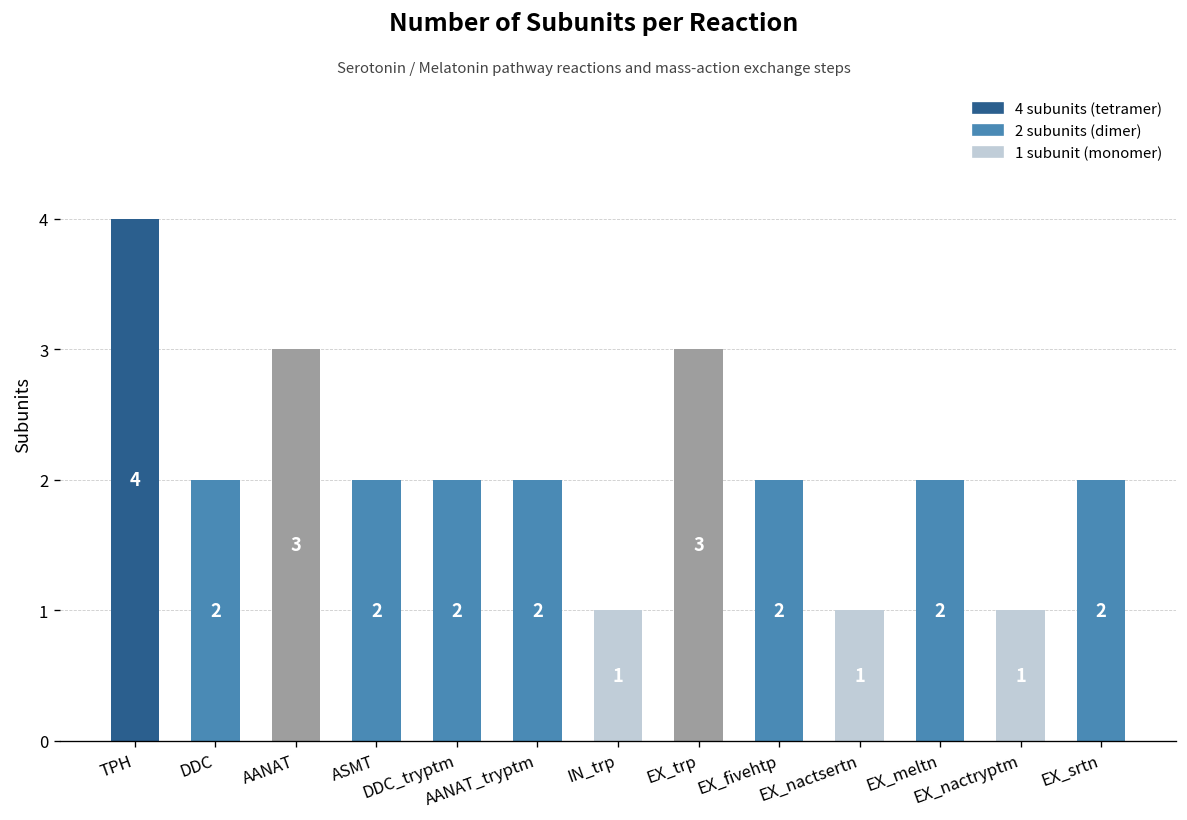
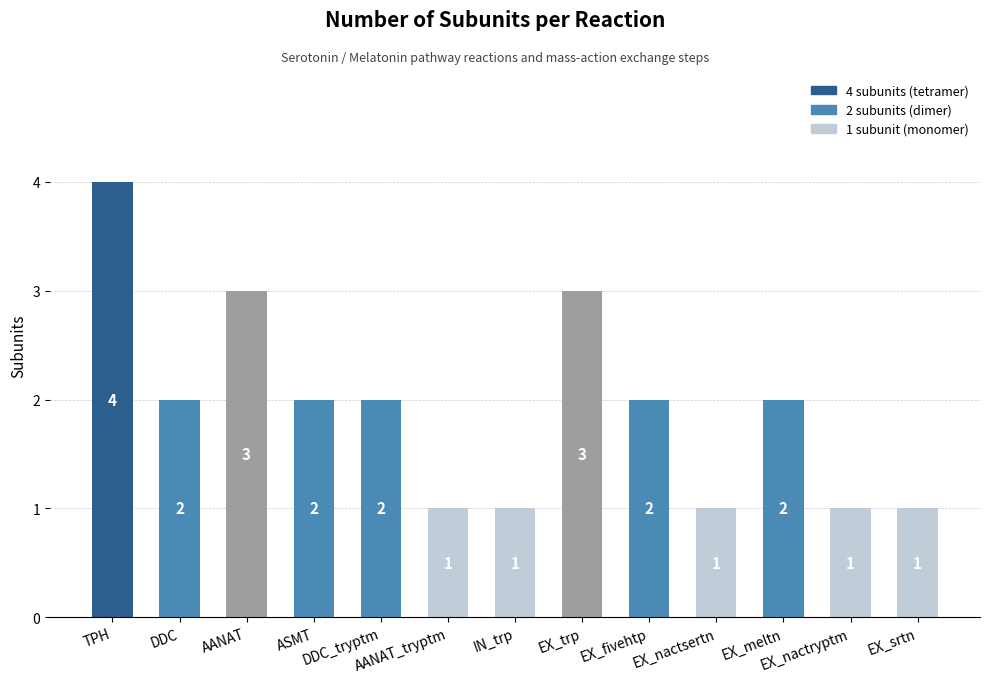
  {
    "TPH": 4,
    "DDC": 2,
    "AANAT": 3,
    "ASMT": 2,
    "DDC_tryptm": 2,
-   "AANAT_tryptm": 2,
+   "AANAT_tryptm": 1,
    "IN_trp": 1,
    "EX_trp": 3,
    "EX_fivehtp": 2,
    "EX_nactsertn": 1,
    "EX_meltn": 2,
    "EX_nactryptm": 1,
-   "EX_srtn": 2
+   "EX_srtn": 1
  }
